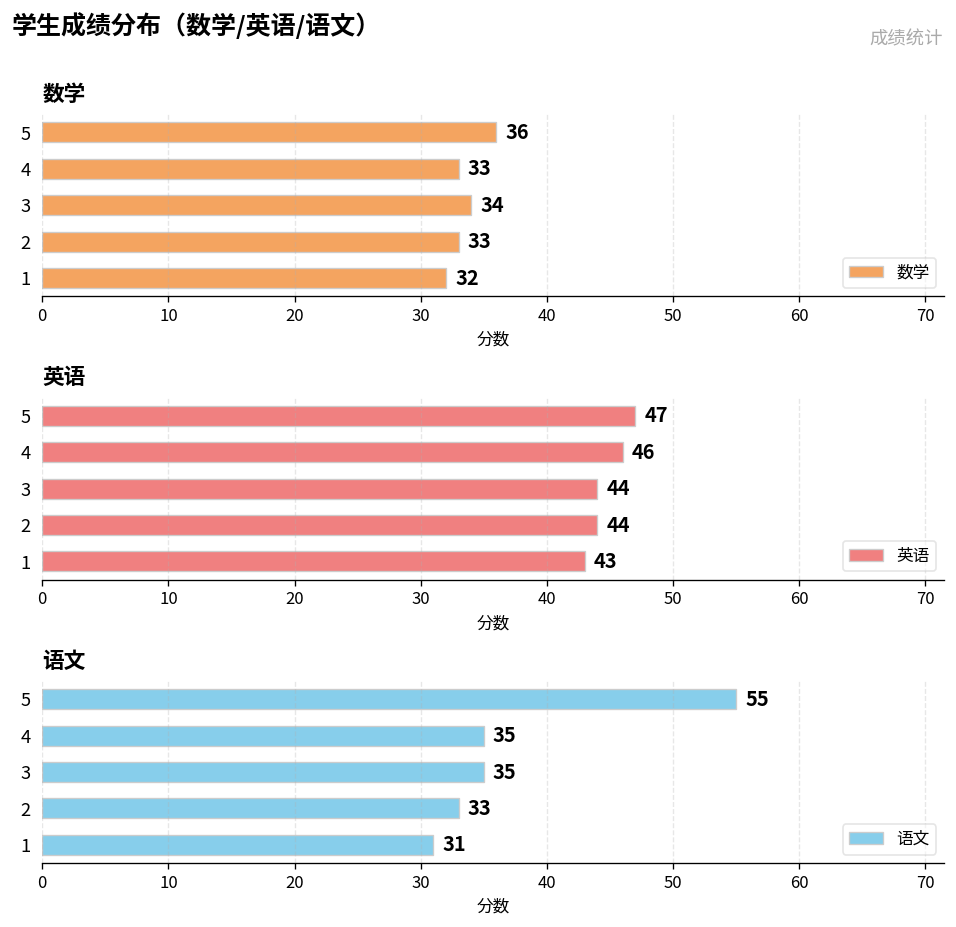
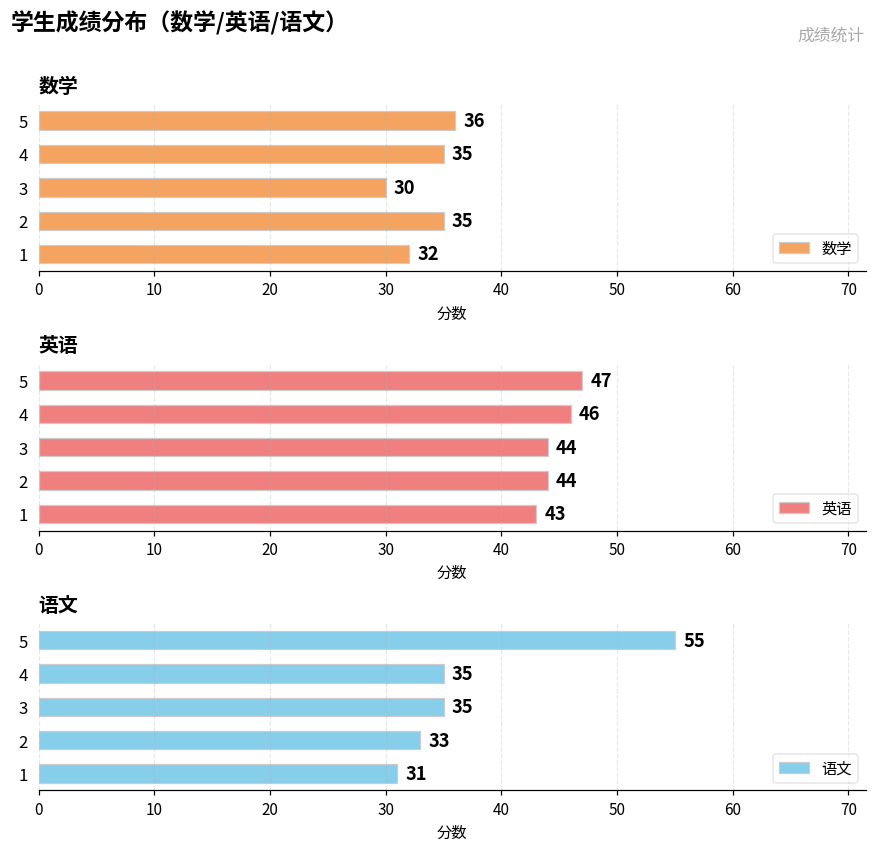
  {
    "数学": {
      "5": 36,
-     "4": 33,
-     "3": 34,
-     "2": 33,
+     "4": 35,
+     "3": 30,
+     "2": 35,
      "1": 32
    },
    "英语": {
      "5": 47,
      "4": 46,
      "3": 44,
      "2": 44,
      "1": 43
    },
    "语文": {
      "5": 55,
      "4": 35,
      "3": 35,
      "2": 33,
      "1": 31
    }
  }
